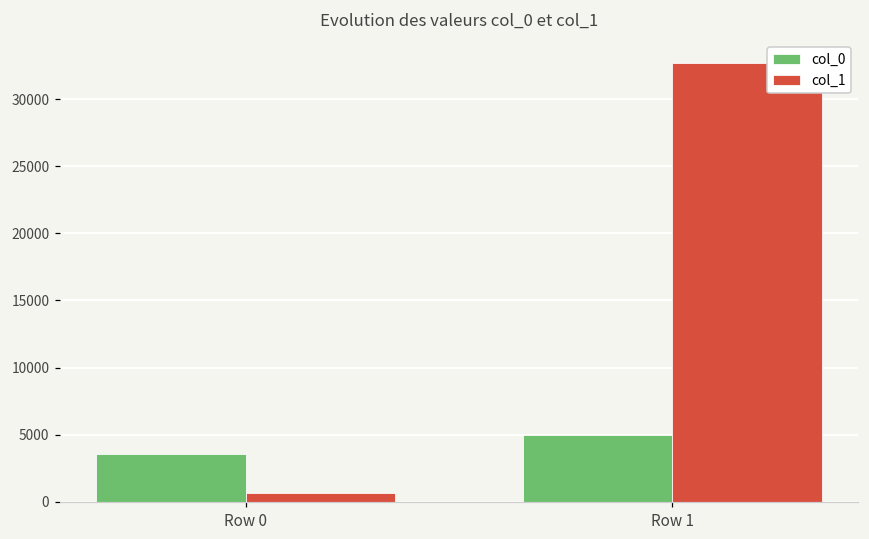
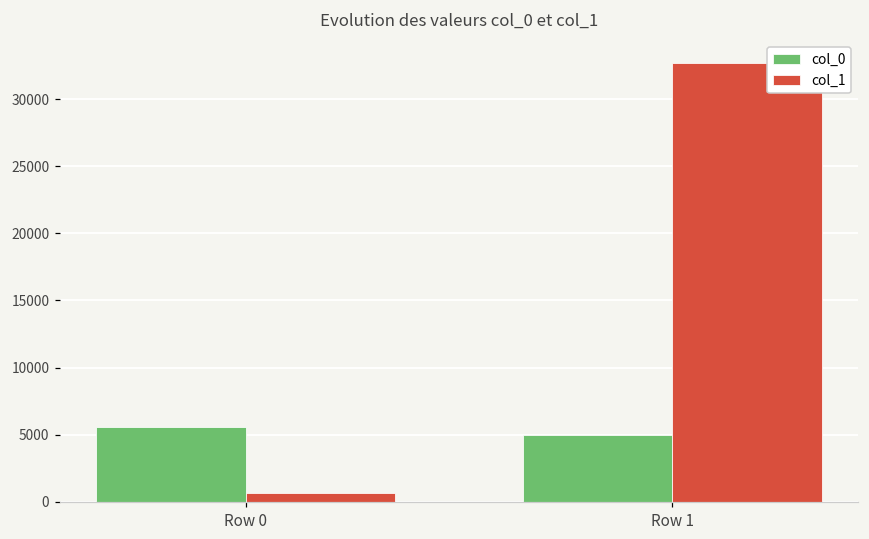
  {
    "col_0": {
-     "Row 0": 3600,
+     "Row 0": 5600,
      "Row 1": 5000
    },
    "col_1": {
      "Row 0": 700,
      "Row 1": 32700
    }
  }
